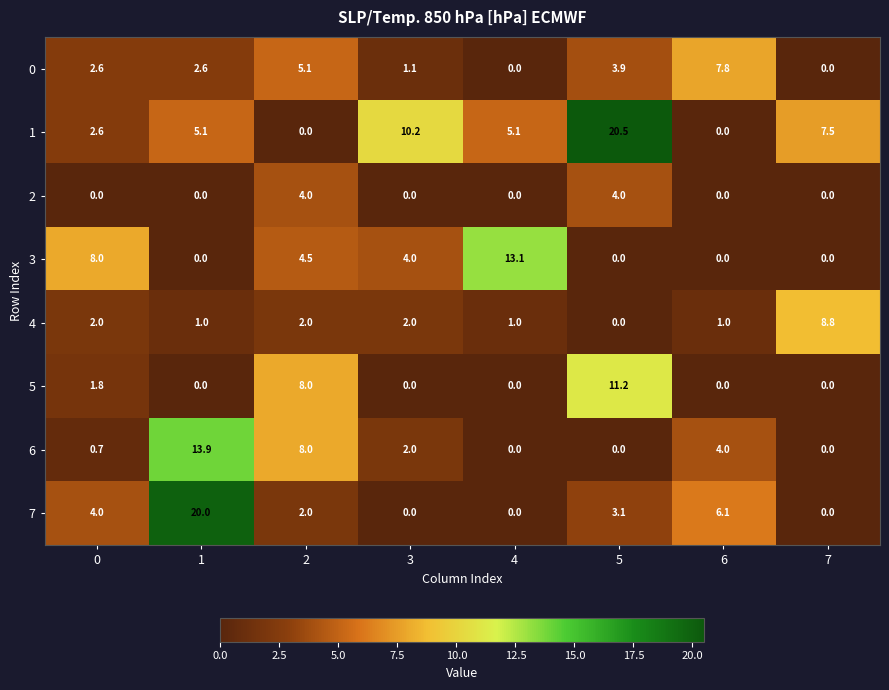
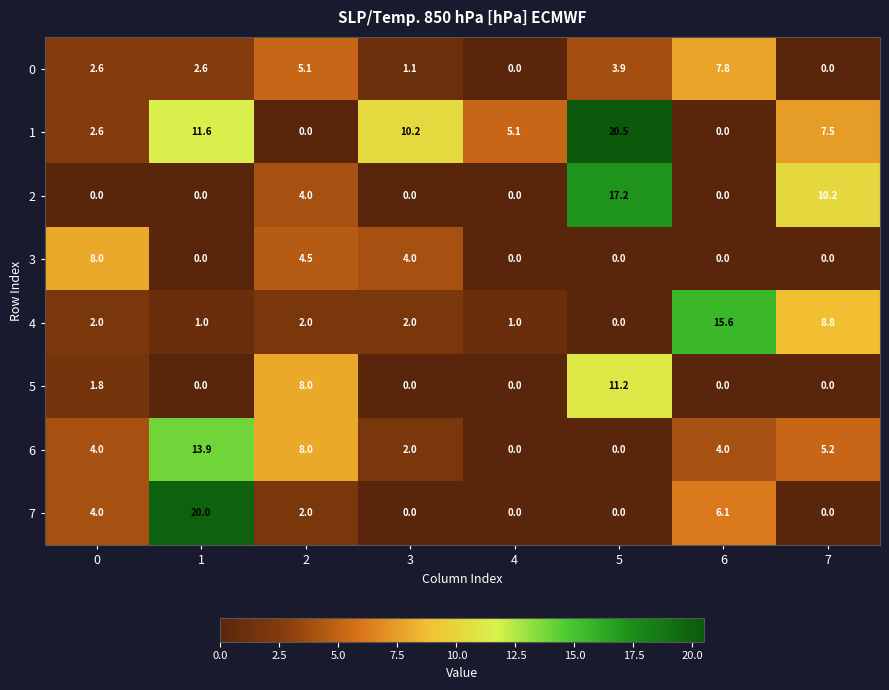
  {
    "0": {
      "0": 2.6,
      "1": 2.6,
      "2": 5.1,
      "3": 1.1,
      "4": 0.0,
      "5": 3.9,
      "6": 7.8,
      "7": 0.0
    },
    "1": {
      "0": 2.6,
-     "1": 5.1,
+     "1": 11.6,
      "2": 0.0,
      "3": 10.2,
      "4": 5.1,
      "5": 20.5,
      "6": 0.0,
      "7": 7.5
    },
    "2": {
      "0": 0.0,
      "1": 0.0,
      "2": 4.0,
      "3": 0.0,
      "4": 0.0,
-     "5": 4.0,
+     "5": 17.2,
      "6": 0.0,
-     "7": 0.0
+     "7": 10.2
    },
    "3": {
      "0": 8.0,
      "1": 0.0,
      "2": 4.5,
      "3": 4.0,
-     "4": 13.1,
+     "4": 0.0,
      "5": 0.0,
      "6": 0.0,
      "7": 0.0
    },
    "4": {
      "0": 2.0,
      "1": 1.0,
      "2": 2.0,
      "3": 2.0,
      "4": 1.0,
      "5": 0.0,
-     "6": 1.0,
+     "6": 15.6,
      "7": 8.8
    },
    "5": {
      "0": 1.8,
      "1": 0.0,
      "2": 8.0,
      "3": 0.0,
      "4": 0.0,
      "5": 11.2,
      "6": 0.0,
      "7": 0.0
    },
    "6": {
-     "0": 0.7,
+     "0": 4.0,
      "1": 13.9,
      "2": 8.0,
      "3": 2.0,
      "4": 0.0,
      "5": 0.0,
      "6": 4.0,
-     "7": 0.0
+     "7": 5.2
    },
    "7": {
      "0": 4.0,
      "1": 20.0,
      "2": 2.0,
      "3": 0.0,
      "4": 0.0,
-     "5": 3.1,
+     "5": 0.0,
      "6": 6.1,
      "7": 0.0
    }
  }
